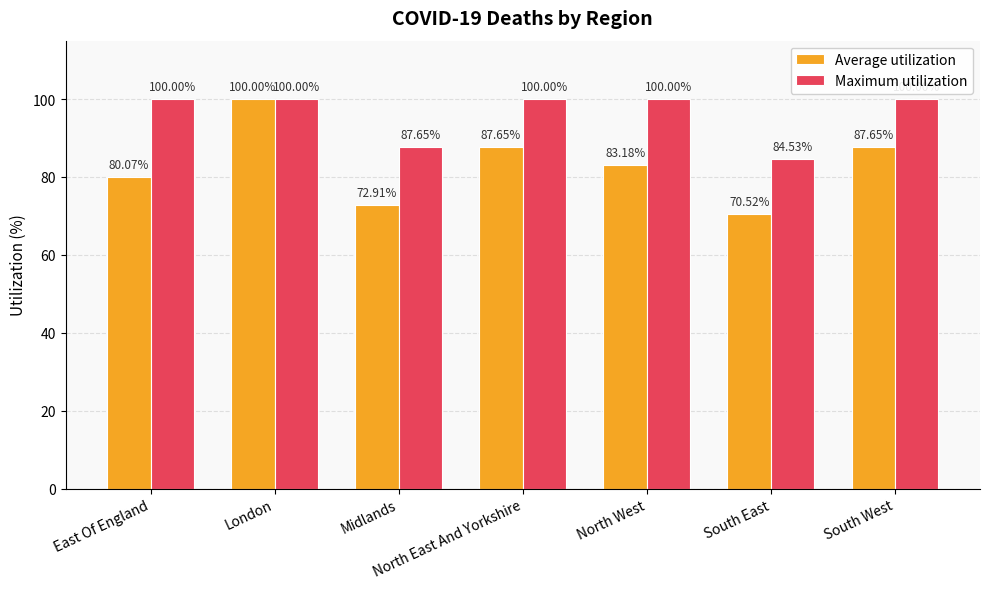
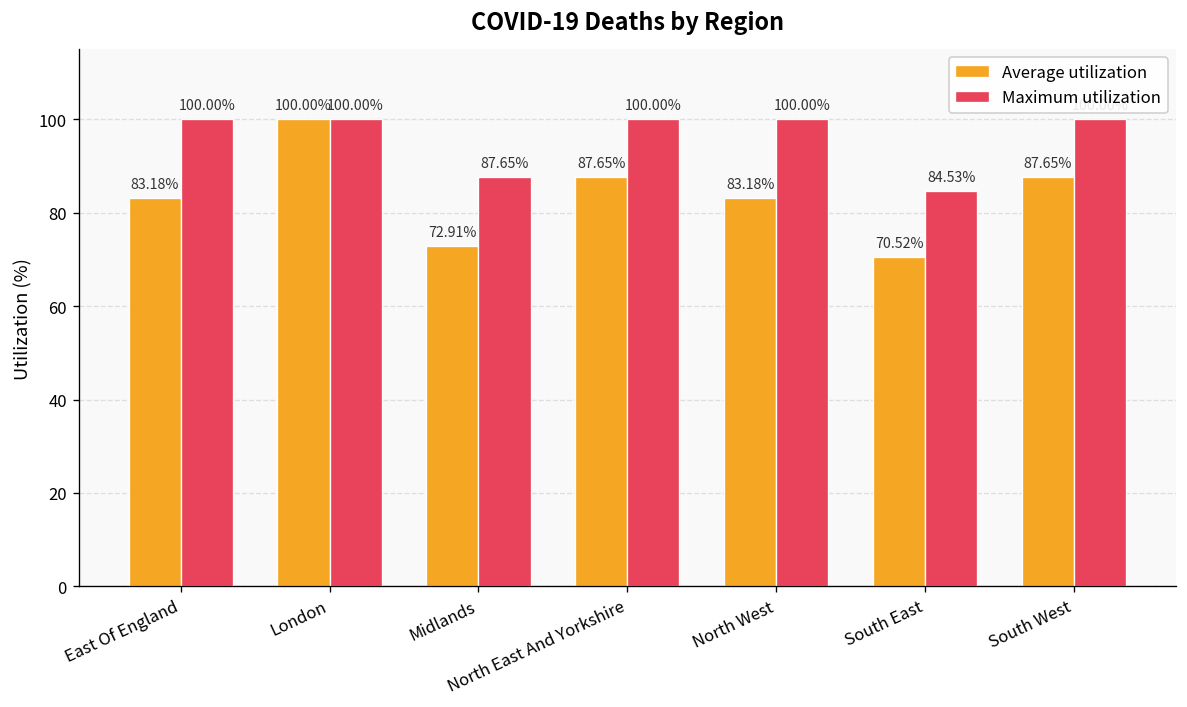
  {
    "Average utilization": {
-     "East Of England": "80.07%",
+     "East Of England": "83.18%",
      "London": "100.00%",
      "Midlands": "72.91%",
      "North East And Yorkshire": "87.65%",
      "North West": "83.18%",
      "South East": "70.52%",
      "South West": "87.65%"
    },
    "Maximum utilization": {
      "East Of England": "100.00%",
      "London": "100.00%",
      "Midlands": "87.65%",
      "North East And Yorkshire": "100.00%",
      "North West": "100.00%",
      "South East": "84.53%"
    }
  }
